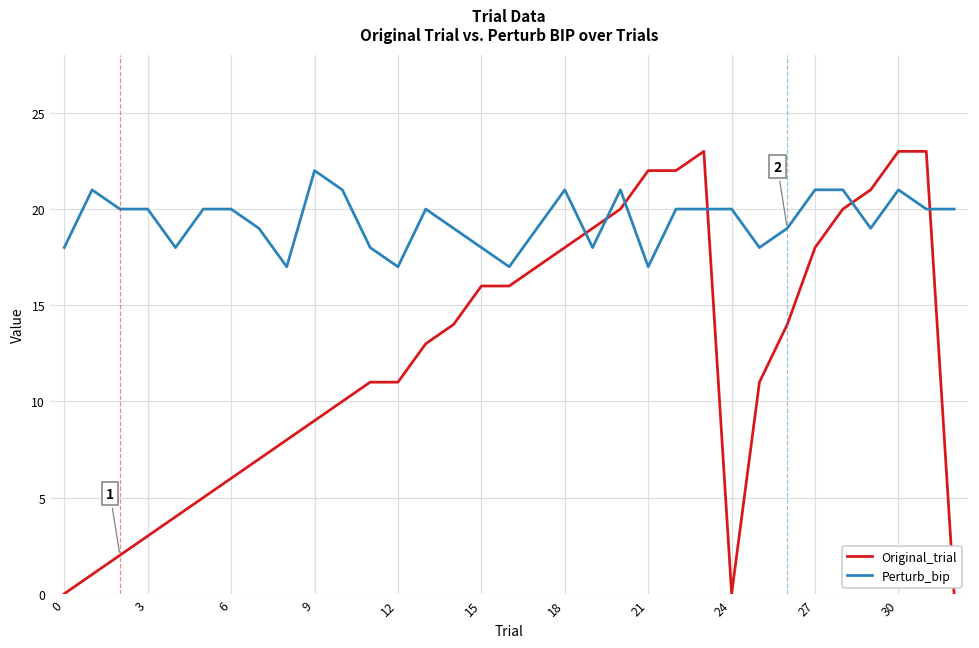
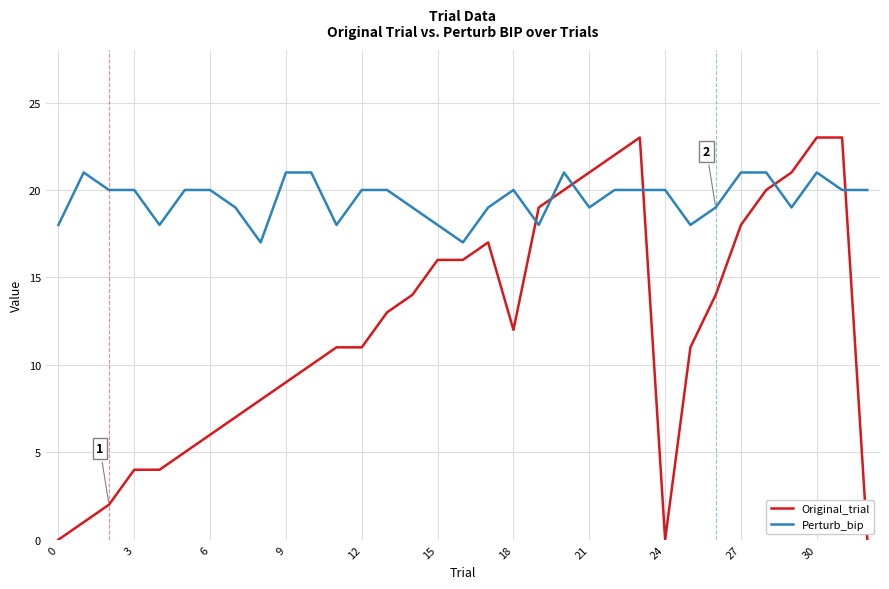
  {
    "Original_trial": {
      "0": 0,
-     "3": 3,
+     "3": 4,
      "6": 6,
      "9": 9,
      "12": 11,
      "15": 16,
-     "18": 18,
-     "21": 22,
+     "18": 12,
+     "21": 21,
      "24": 0,
      "27": 18,
      "30": 23
    },
    "Perturb_bip": {
      "0": 18,
      "3": 20,
      "6": 20,
-     "9": 22,
-     "12": 17,
+     "9": 21,
+     "12": 20,
      "15": 18,
-     "18": 21,
-     "21": 17,
+     "18": 20,
+     "21": 19,
      "24": 20,
      "27": 21,
      "30": 21
    }
  }
